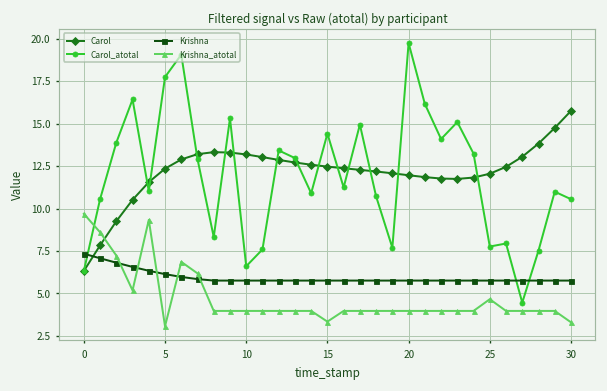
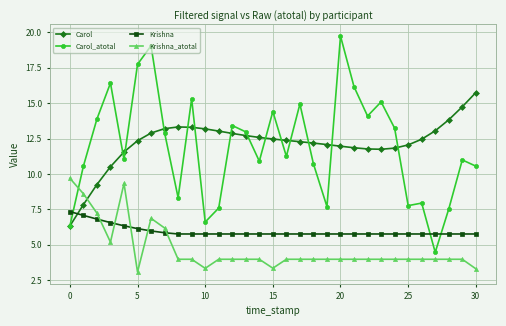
  {
    "Carol_atotal": {
      "5": 17.7,
      "10": 6.6,
      "15": 14.4,
      "20": 19.7,
      "25": 7.8,
      "30": 10.6
    },
    "Krishna_atotal": {
      "0": 9.7,
      "5": 3.1,
-     "10": 4.0,
+     "10": 3.3,
      "15": 3.3,
      "20": 4.0,
-     "25": 4.7,
+     "25": 4.0,
      "30": 3.3
    }
  }
